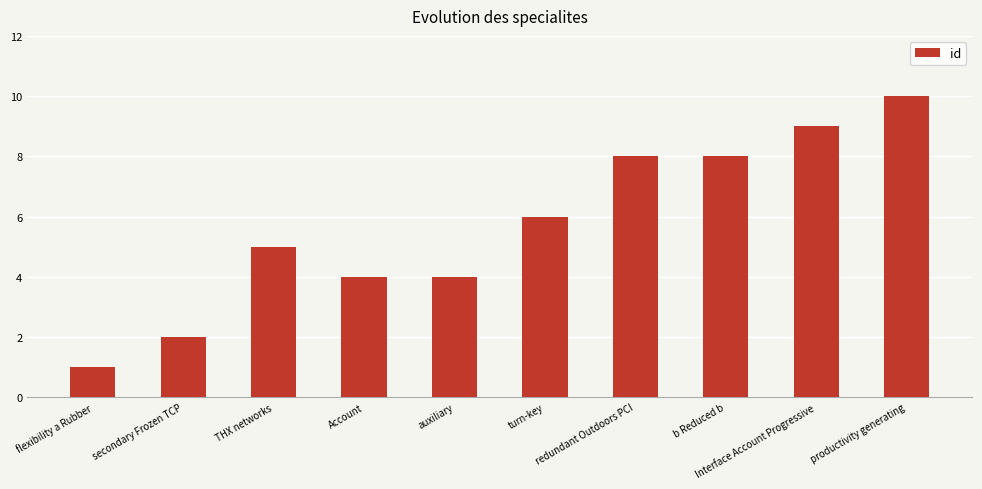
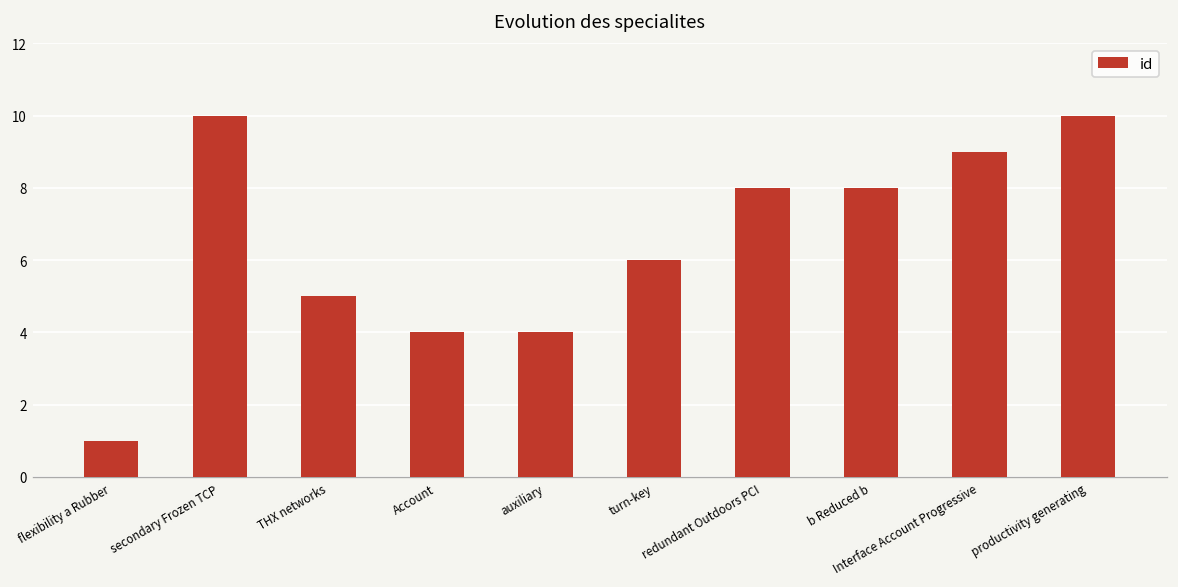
  {
    "flexibility a Rubber": 1,
-   "secondary Frozen TCP": 2,
+   "secondary Frozen TCP": 10,
    "THX networks": 5,
    "Account": 4,
    "auxiliary": 4,
    "turn-key": 6,
    "redundant Outdoors PCI": 8,
    "b Reduced b": 8,
    "Interface Account Progressive": 9,
    "productivity generating": 10
  }
